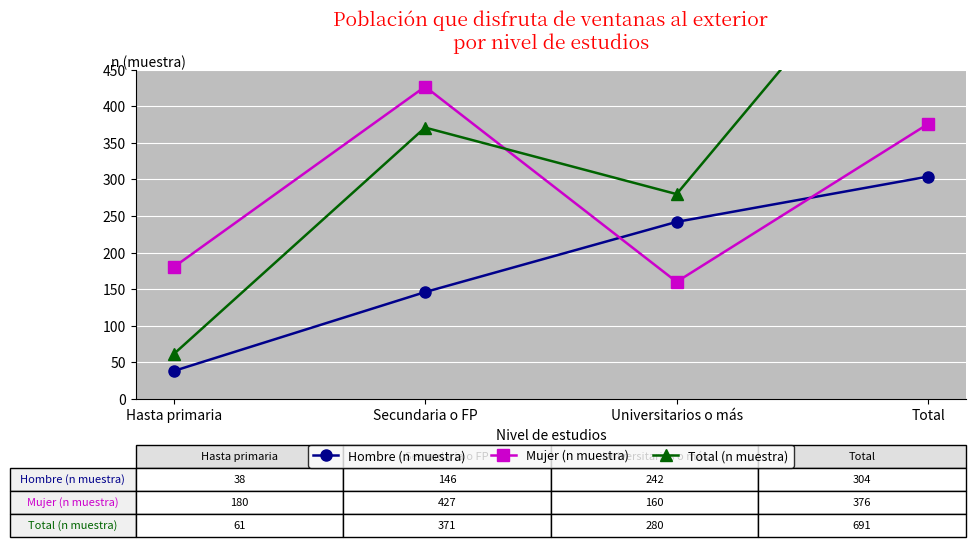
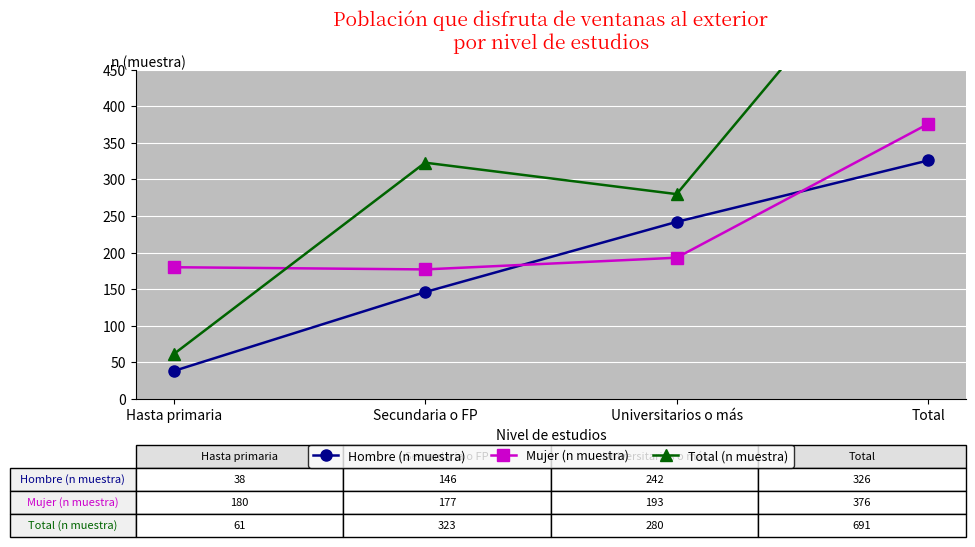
  {
    "Hombre (n muestra)": {
-     "Total": 304
+     "Total": 326
    },
    "Mujer (n muestra)": {
-     "Secundaria o FP": 427,
-     "Universitarios o más": 160
+     "Secundaria o FP": 177,
+     "Universitarios o más": 193
    },
    "Total (n muestra)": {
-     "Secundaria o FP": 371
+     "Secundaria o FP": 323
    }
  }
